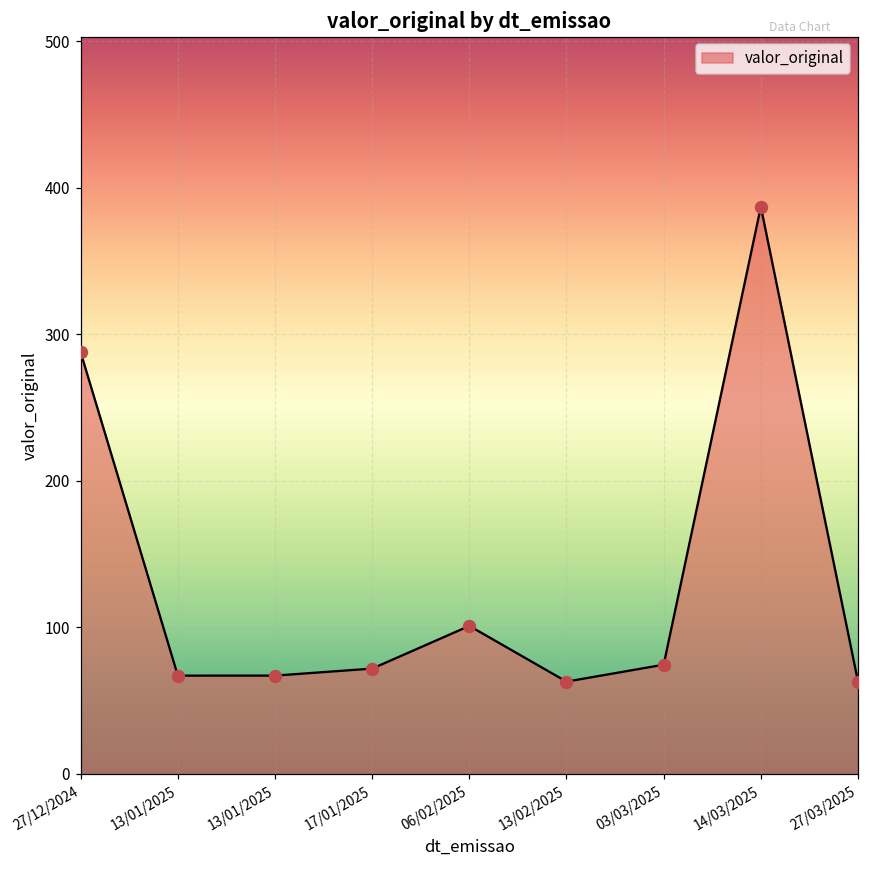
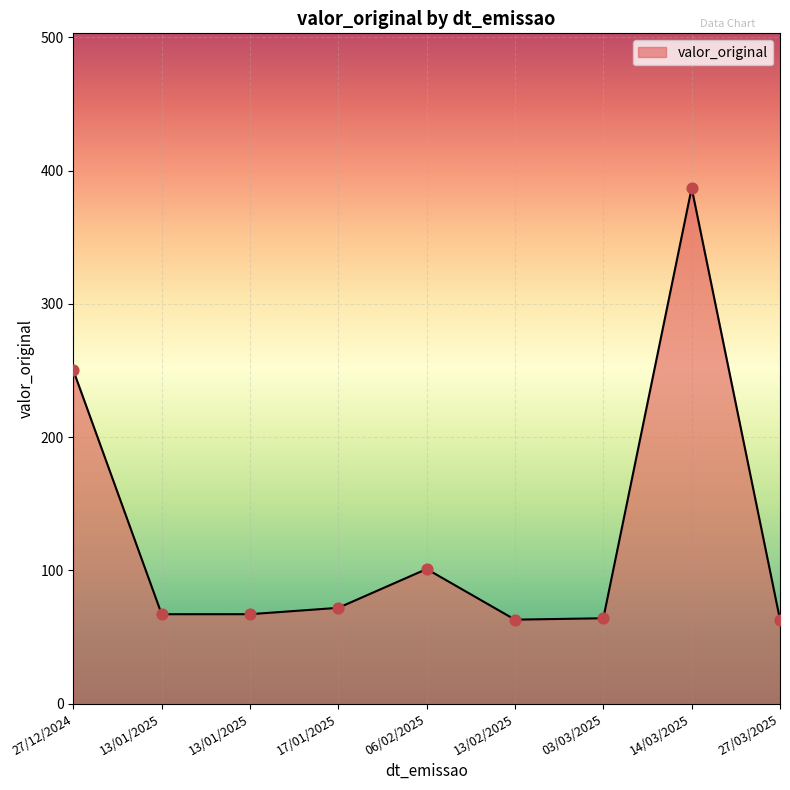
  {
-   "27/12/2024": 288,
+   "27/12/2024": 250,
    "17/01/2025": 72,
    "06/02/2025": 101,
    "13/02/2025": 63,
-   "03/03/2025": 75,
+   "03/03/2025": 64,
    "14/03/2025": 387,
    "27/03/2025": 63
  }
